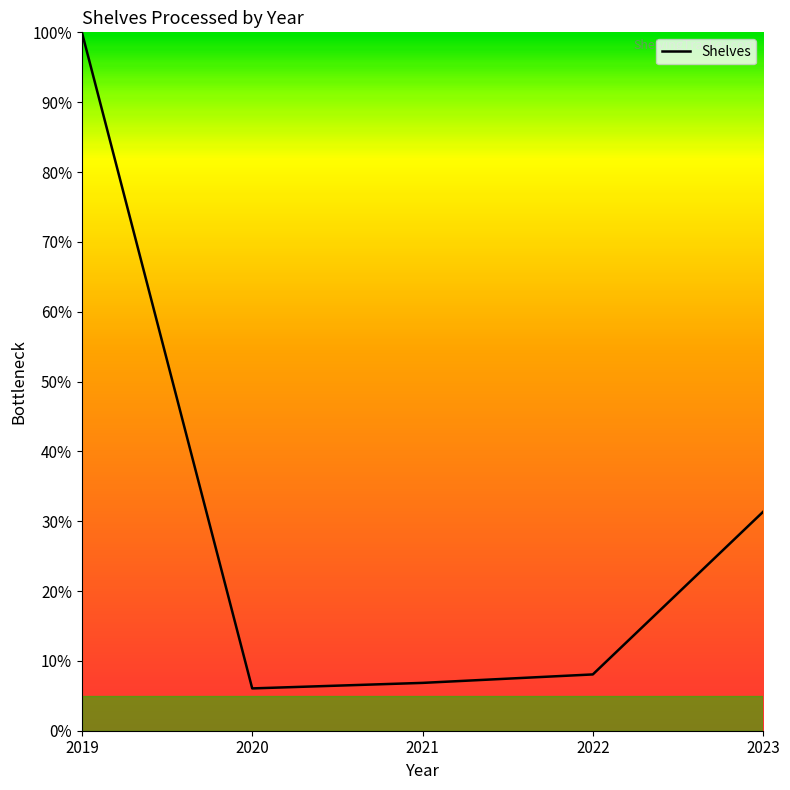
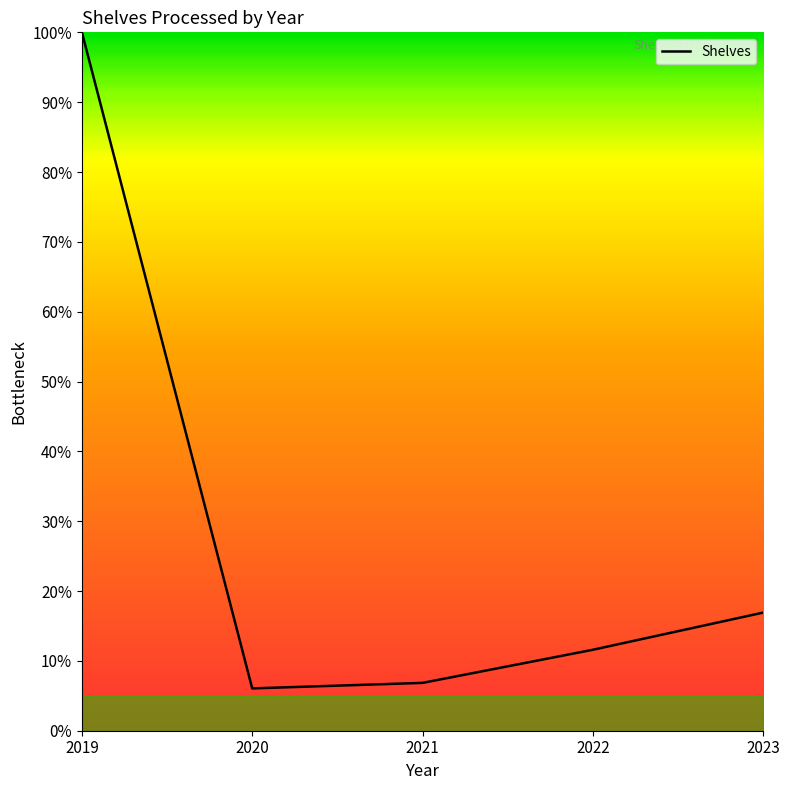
  {
    "2019": "100%",
    "2020": "6%",
    "2021": "7%",
-   "2022": "8%",
-   "2023": "31%"
+   "2022": "12%",
+   "2023": "17%"
  }
